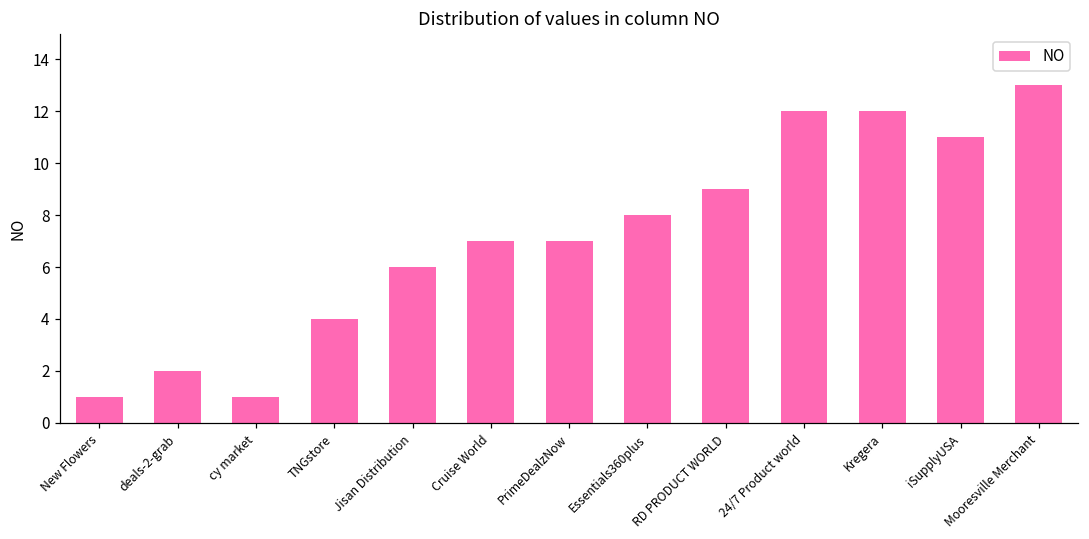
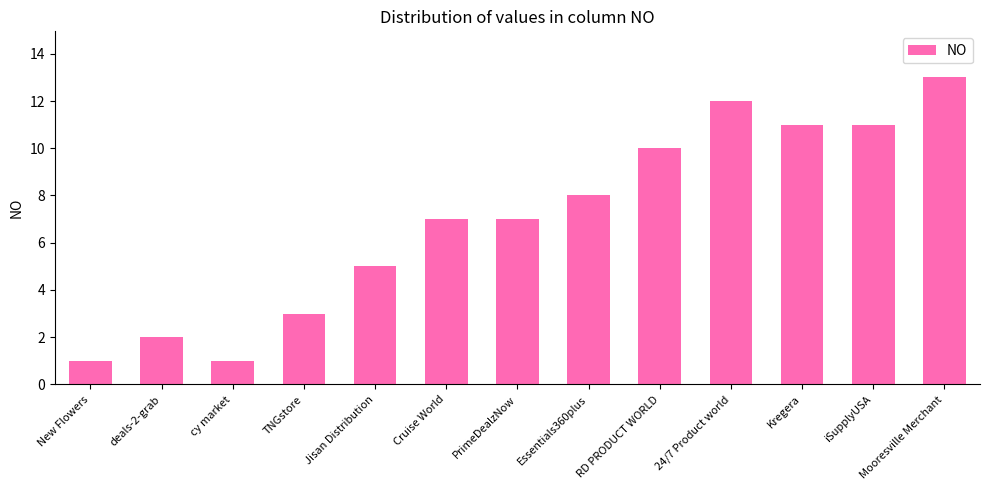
  {
    "New Flowers": 1,
    "deals-2-grab": 2,
    "cy market": 1,
-   "TNGstore": 4,
-   "Jisan Distribution": 6,
+   "TNGstore": 3,
+   "Jisan Distribution": 5,
    "Cruise World": 7,
    "PrimeDealzNow": 7,
    "Essentials360plus": 8,
-   "RD PRODUCT WORLD": 9,
+   "RD PRODUCT WORLD": 10,
    "24/7 Product world": 12,
-   "Kregera": 12,
+   "Kregera": 11,
    "iSupplyUSA": 11,
    "Mooresville Merchant": 13
  }
